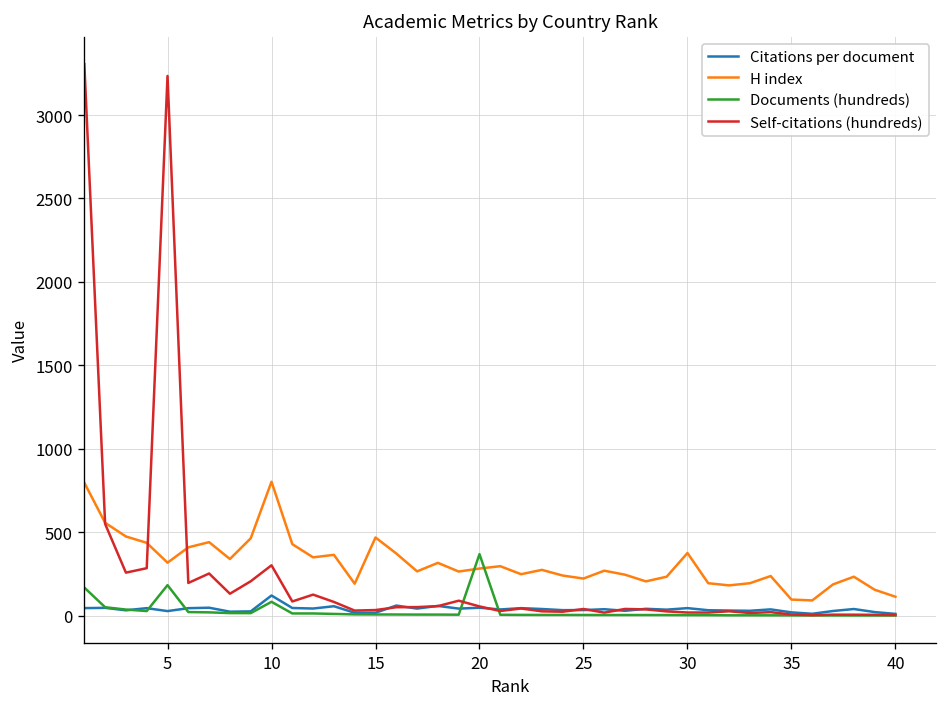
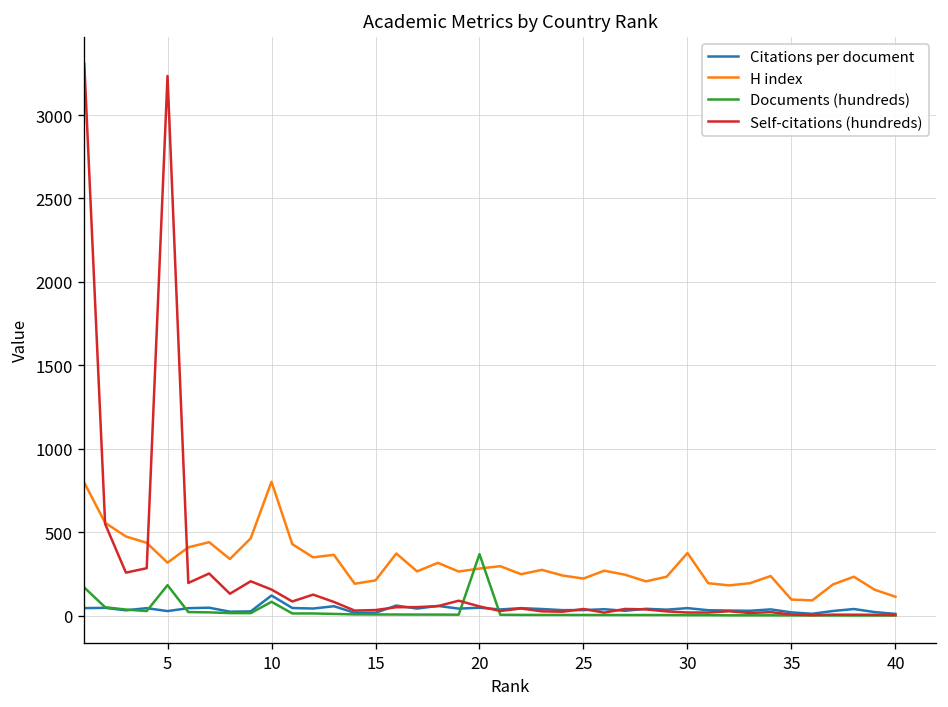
  {
    "Citations per document": {
      "5": 30,
      "10": 120,
      "30": 50
    },
    "H index": {
      "5": 320,
      "10": 800,
-     "15": 470,
+     "15": 210,
      "20": 280,
      "25": 220,
      "30": 380,
      "35": 100,
      "40": 110
    },
    "Documents (hundreds)": {
      "5": 180,
      "10": 80,
      "20": 370,
      "25": 0
    },
    "Self-citations (hundreds)": {
      "5": 3230,
-     "10": 300
+     "10": 160
    }
  }
